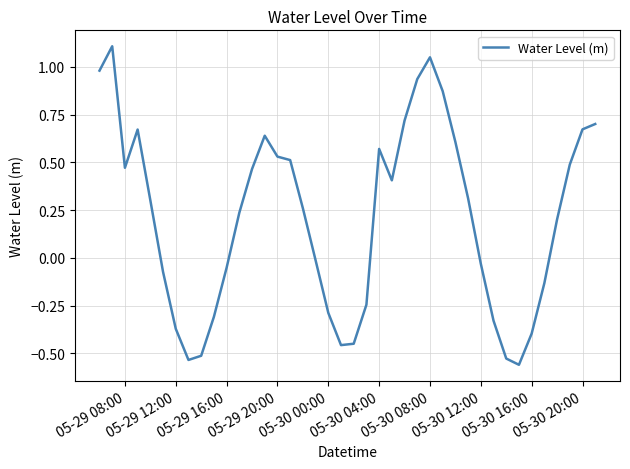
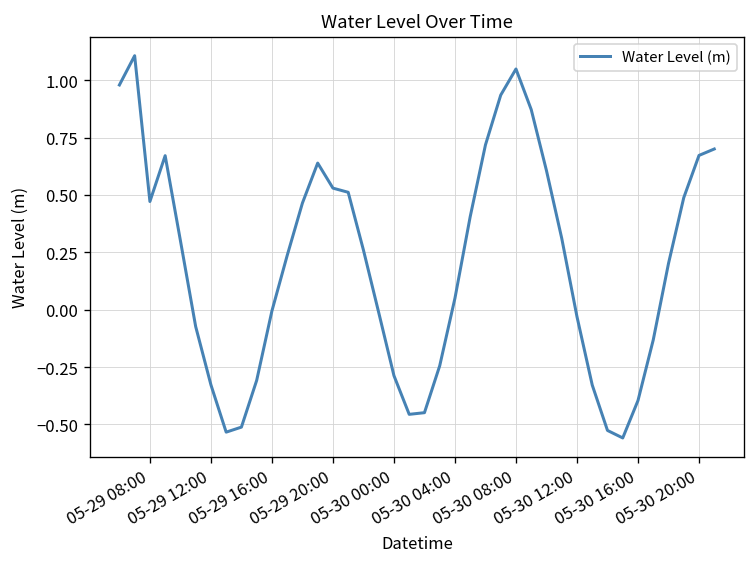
  {
    "05-29 08:00": 0.47,
-   "05-29 12:00": -0.37,
-   "05-29 16:00": -0.05,
+   "05-29 12:00": -0.33,
+   "05-29 16:00": -0.01,
    "05-29 20:00": 0.53,
    "05-30 00:00": -0.29,
-   "05-30 04:00": 0.57,
+   "05-30 04:00": 0.05,
    "05-30 08:00": 1.05,
    "05-30 12:00": -0.03,
    "05-30 16:00": -0.40,
    "05-30 20:00": 0.67
  }
